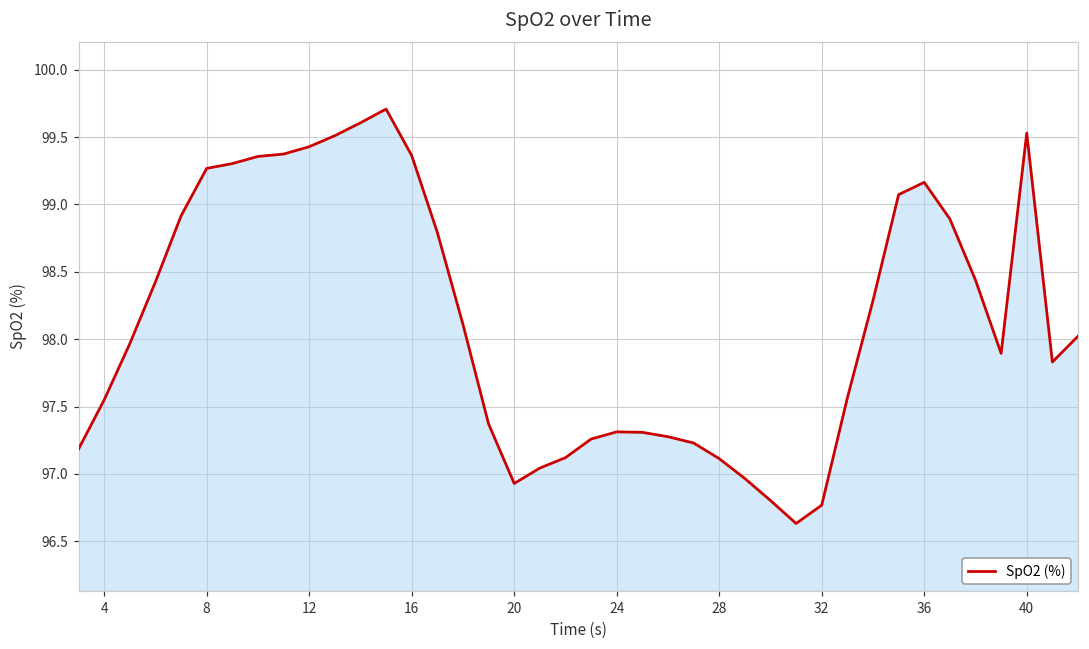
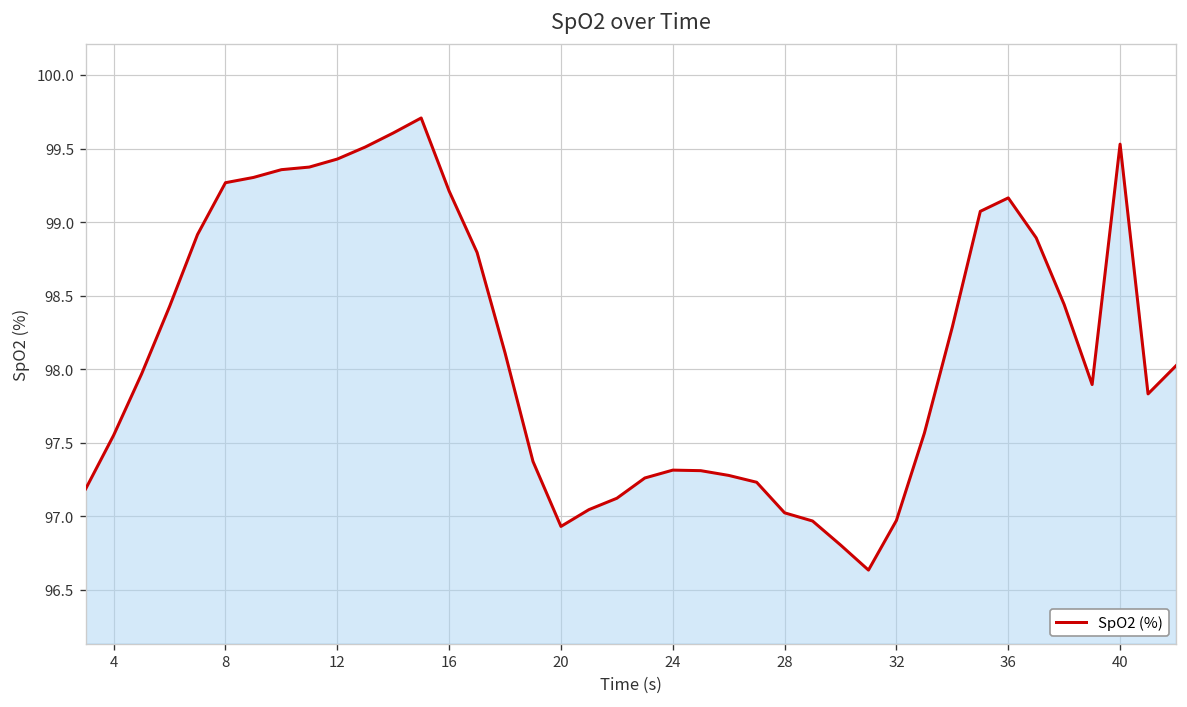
  {
    "4": 97.55,
    "8": 99.27,
    "12": 99.43,
-   "16": 99.36,
+   "16": 99.21,
    "20": 96.93,
    "24": 97.31,
-   "28": 97.11,
-   "32": 96.77,
+   "28": 97.02,
+   "32": 96.97,
    "36": 99.16,
    "40": 99.53
  }
